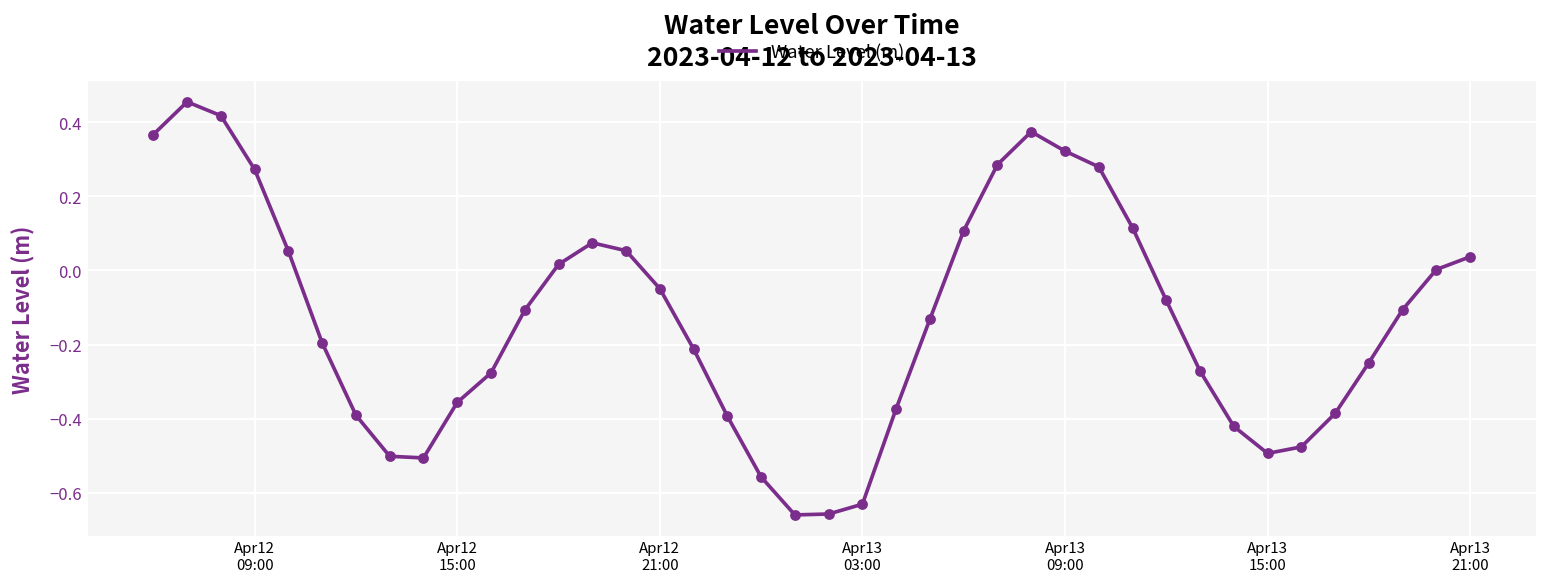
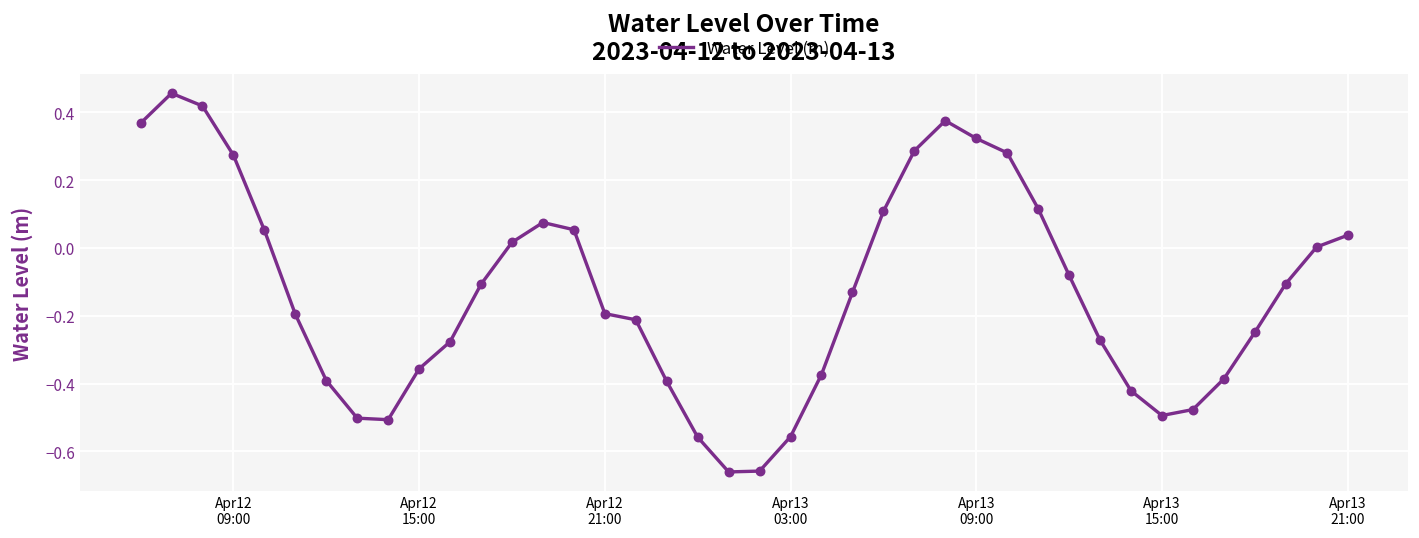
  {
    "Apr12 09:00": 0.27,
    "Apr12 15:00": -0.36,
-   "Apr12 21:00": -0.05,
-   "Apr13 03:00": -0.63,
+   "Apr12 21:00": -0.19,
+   "Apr13 03:00": -0.56,
    "Apr13 09:00": 0.32,
    "Apr13 15:00": -0.49,
    "Apr13 21:00": 0.04
  }
